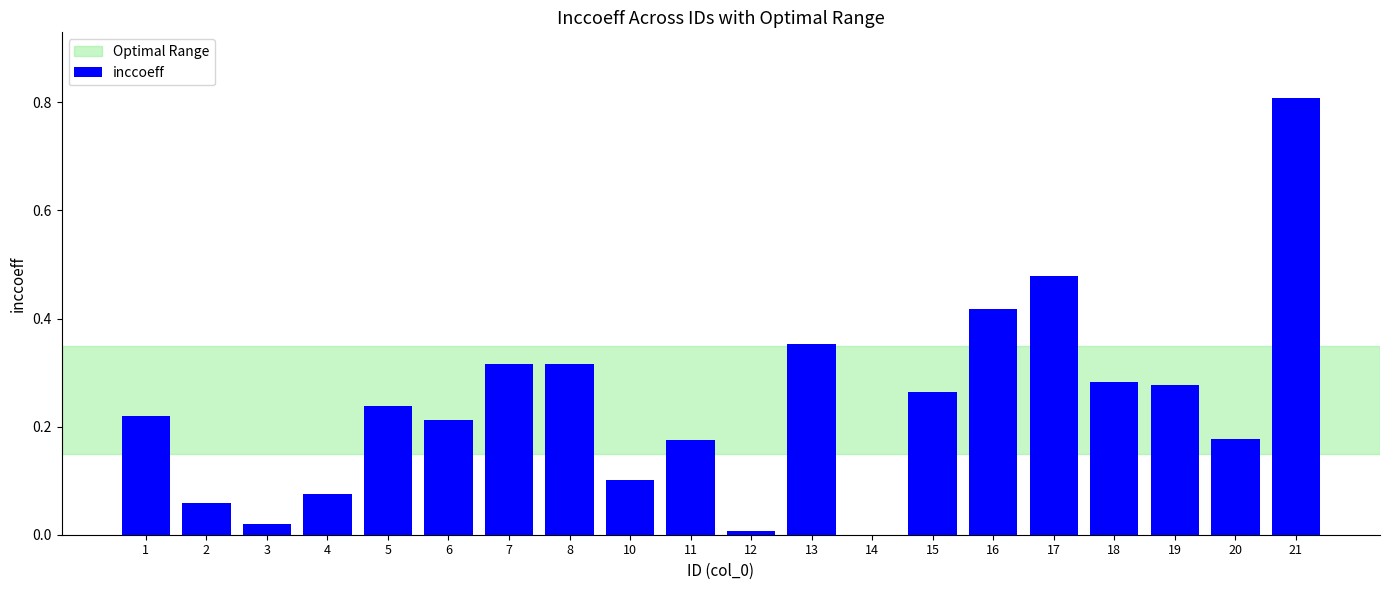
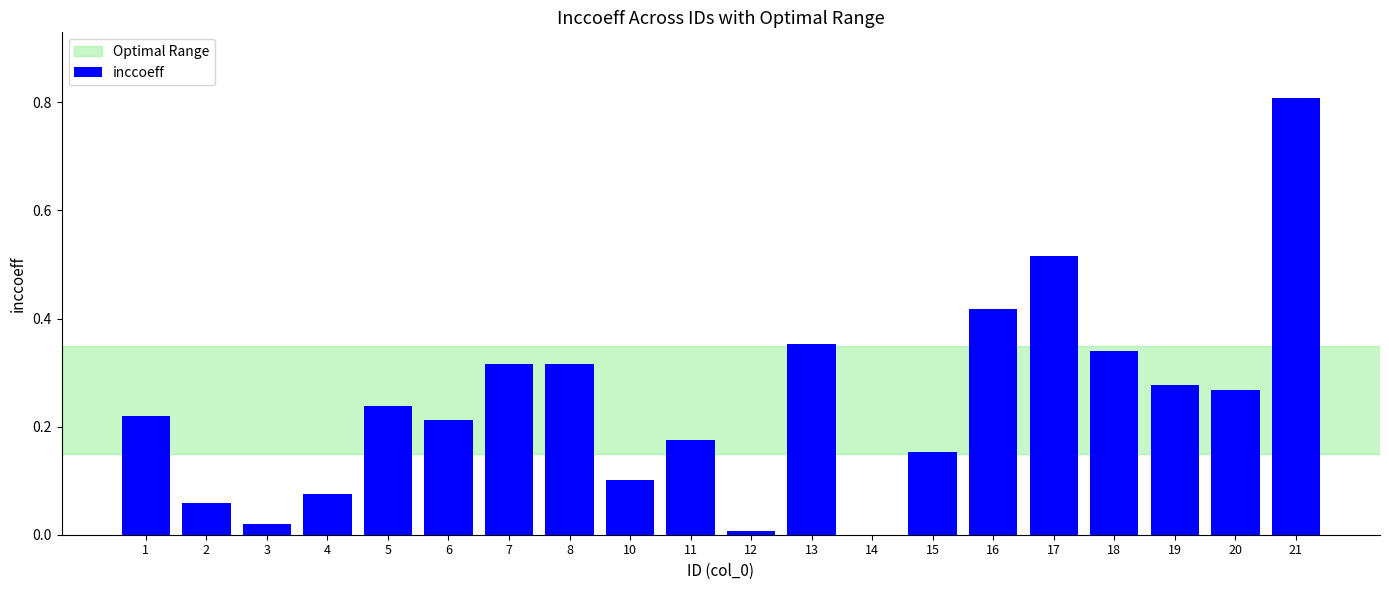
  {
    "1": 0.22,
    "2": 0.06,
    "3": 0.02,
    "4": 0.08,
    "5": 0.24,
    "6": 0.21,
    "7": 0.32,
    "8": 0.32,
    "10": 0.10,
    "11": 0.17,
    "12": 0.01,
    "13": 0.35,
    "14": 0.00,
-   "15": 0.26,
+   "15": 0.15,
    "16": 0.42,
-   "17": 0.48,
-   "18": 0.28,
+   "17": 0.51,
+   "18": 0.34,
    "19": 0.28,
-   "20": 0.18,
+   "20": 0.27,
    "21": 0.81
  }
